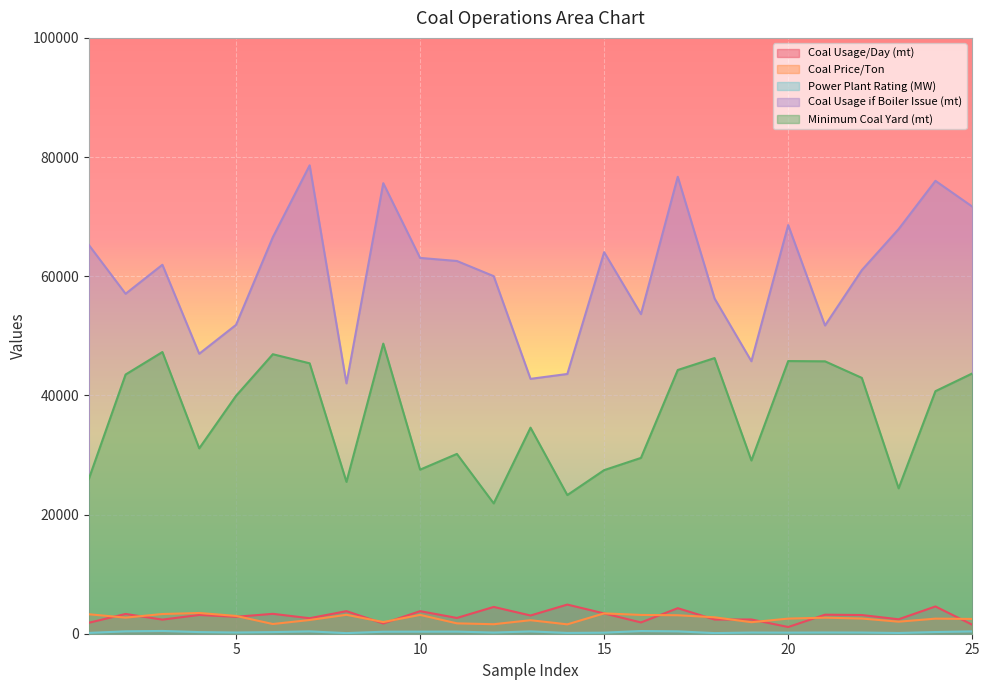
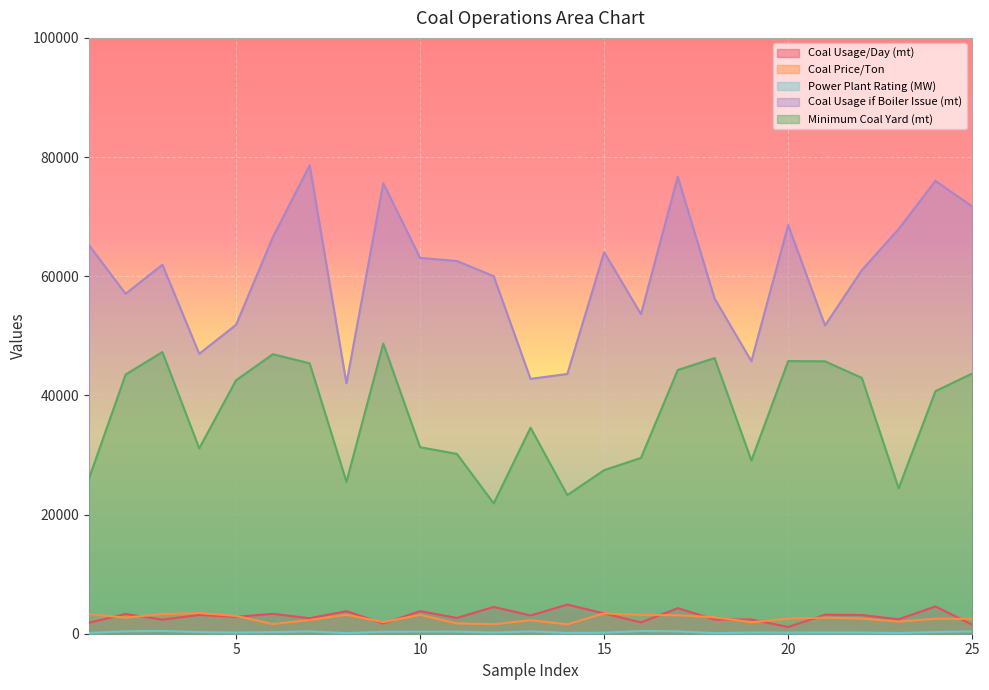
  {
    "Minimum Coal Yard (mt)": {
-     "5": 40000,
-     "10": 28000,
+     "5": 43000,
+     "10": 31000,
      "15": 27000,
      "20": 46000,
      "25": 44000
    }
  }
